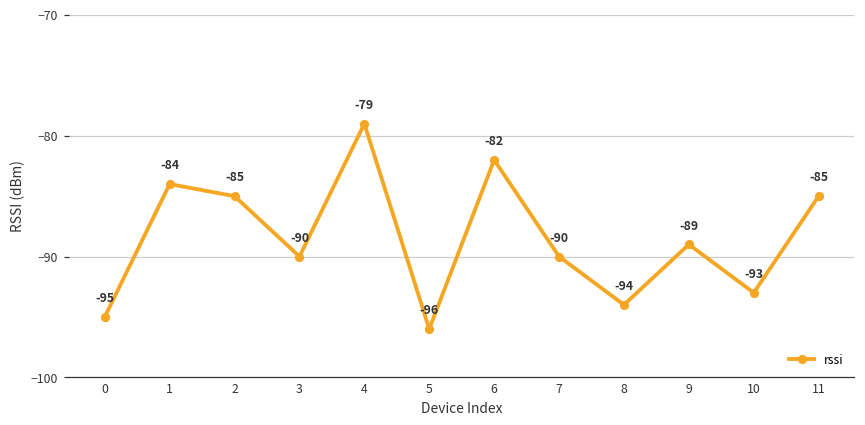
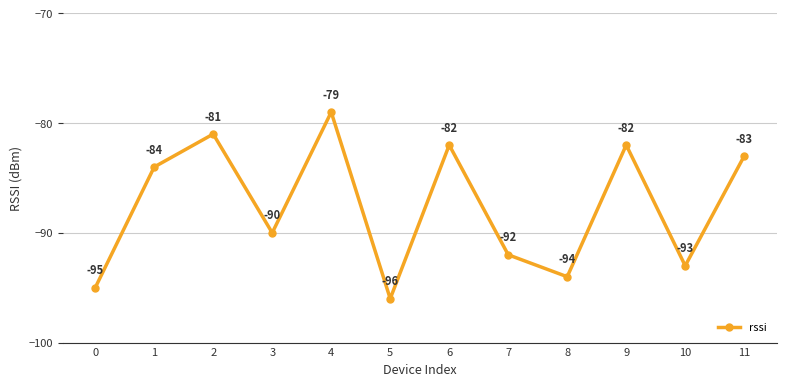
  {
    "0": -95,
    "1": -84,
-   "2": -85,
+   "2": -81,
    "3": -90,
    "4": -79,
    "5": -96,
    "6": -82,
-   "7": -90,
+   "7": -92,
    "8": -94,
-   "9": -89,
+   "9": -82,
    "10": -93,
-   "11": -85
+   "11": -83
  }
